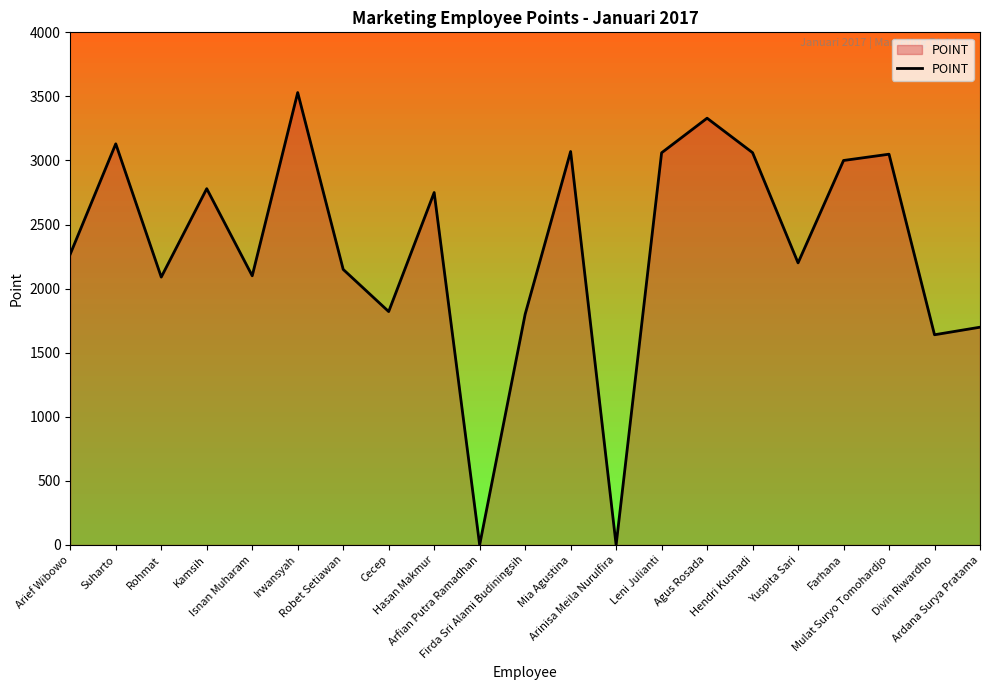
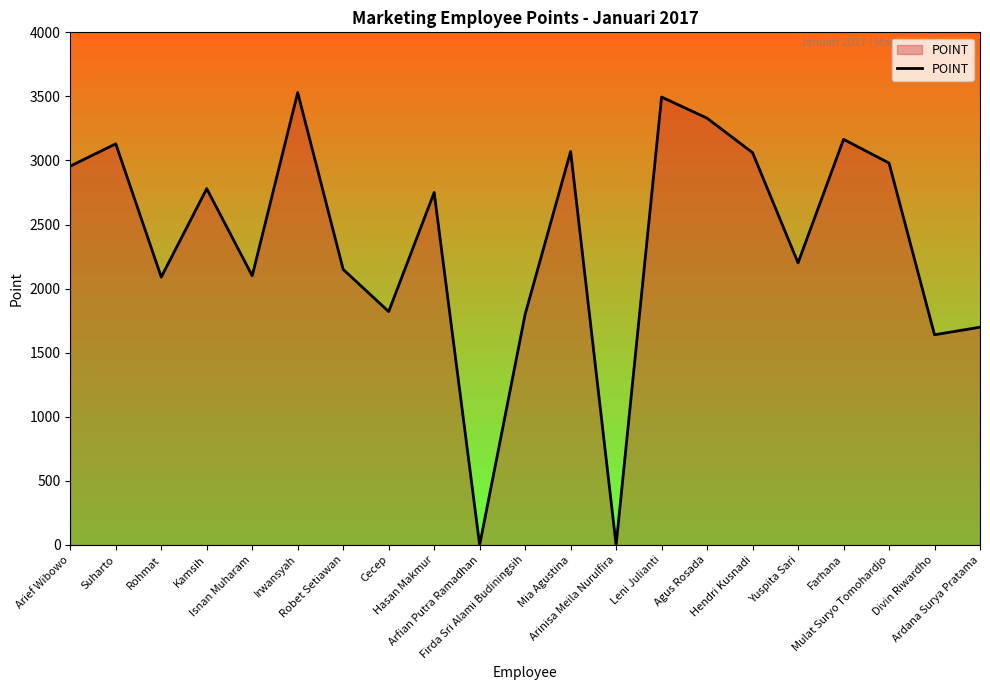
  {
-   "Arief Wibowo": 2270,
+   "Arief Wibowo": 2960,
    "Suharto": 3130,
    "Rohmat": 2090,
    "Kamsih": 2780,
    "Isnan Muharam": 2100,
    "Irwansyah": 3530,
    "Robet Setiawan": 2150,
    "Cecep": 1820,
    "Hasan Makmur": 2750,
    "Arfian Putra Ramadhan": 0,
    "Firda Sri Alami Budiningsih": 1800,
    "Mia Agustina": 3070,
    "Arinisa Meila Nurulfira": 0,
-   "Leni Julianti": 3060,
+   "Leni Julianti": 3500,
    "Agus Rosada": 3330,
    "Hendri Kusnadi": 3060,
    "Yuspita Sari": 2200,
-   "Farhana": 3000,
-   "Mulat Suryo Tomohardjo": 3050,
+   "Farhana": 3170,
+   "Mulat Suryo Tomohardjo": 2980,
    "Divin Riwardho": 1640,
    "Ardana Surya Pratama": 1700
  }
